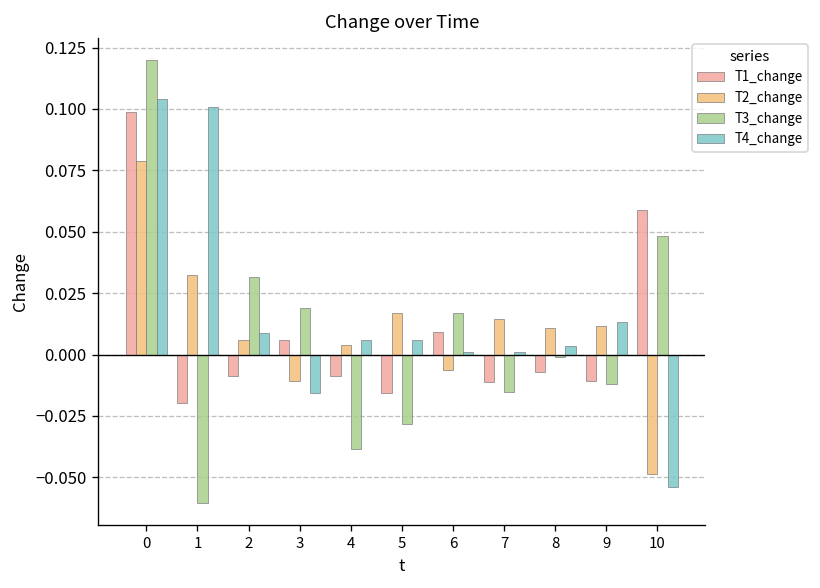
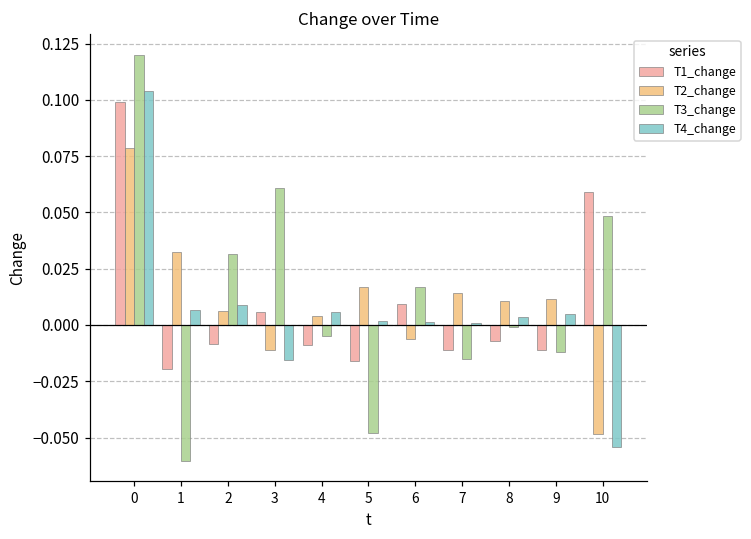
  {
    "T3_change": {
      "0": 0.120,
      "1": -0.061,
      "2": 0.032,
-     "3": 0.019,
-     "4": -0.039,
-     "5": -0.028,
+     "3": 0.061,
+     "4": -0.005,
+     "5": -0.048,
      "6": 0.017,
      "7": -0.015,
      "9": -0.012,
      "10": 0.048
    },
    "T4_change": {
      "0": 0.104,
-     "1": 0.101,
+     "1": 0.007,
      "2": 0.009,
      "3": -0.016,
      "4": 0.006,
-     "5": 0.006,
+     "5": 0.002,
      "8": 0.003,
-     "9": 0.013,
+     "9": 0.005,
      "10": -0.054
    }
  }
